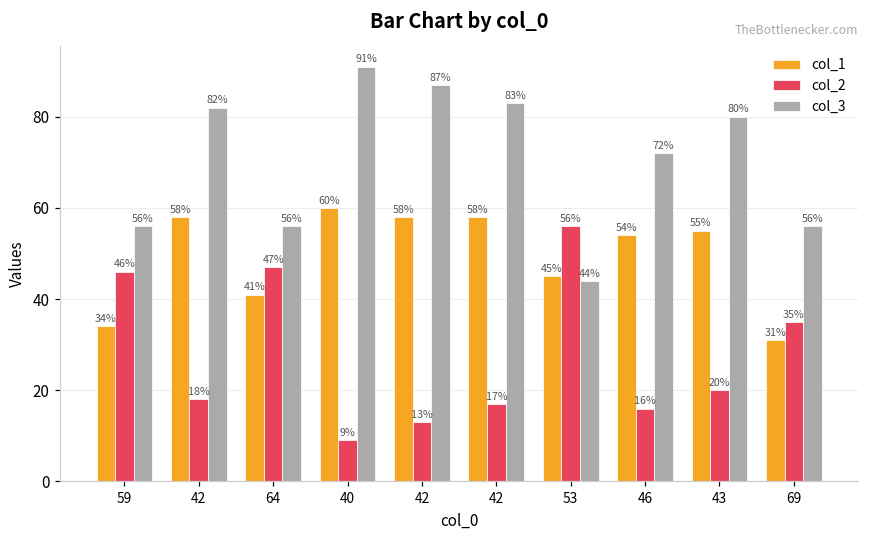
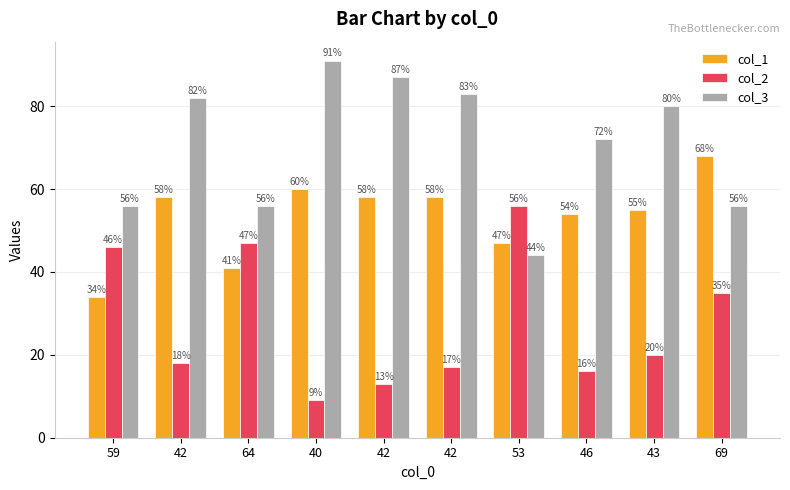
  {
    "col_1": {
      "59": "34%",
      "64": "41%",
      "40": "60%",
-     "53": "45%",
+     "53": "47%",
      "46": "54%",
      "43": "55%",
-     "69": "31%"
+     "69": "68%"
    },
    "col_2": {
      "59": "46%",
      "64": "47%",
      "40": "9%",
      "53": "56%",
      "46": "16%",
      "43": "20%",
      "69": "35%"
    },
    "col_3": {
      "59": "56%",
      "64": "56%",
      "40": "91%",
      "53": "44%",
      "46": "72%",
      "43": "80%",
      "69": "56%"
    }
  }
